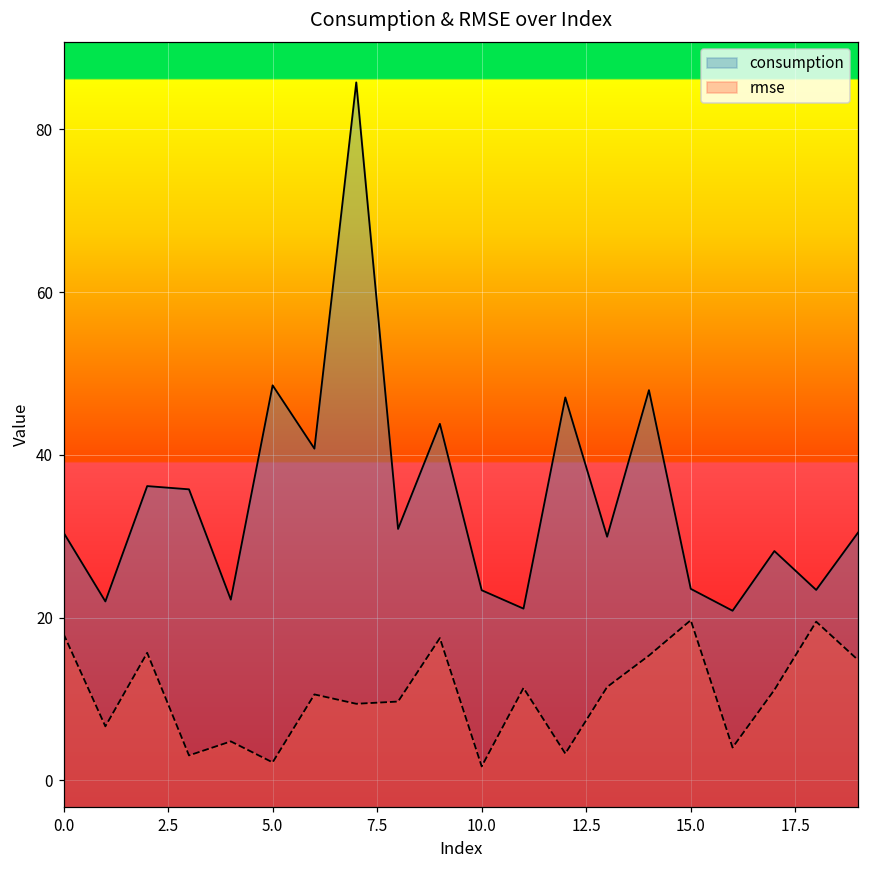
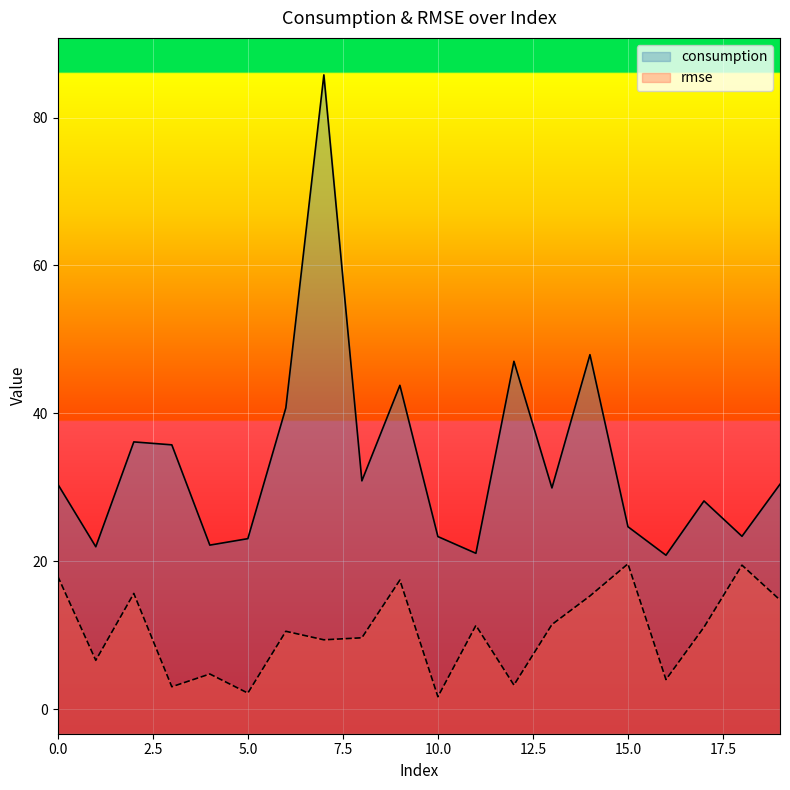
  {
    "consumption": {
      "0.0": 30,
-     "5.0": 49,
+     "5.0": 23,
      "10.0": 23,
-     "15.0": 24
+     "15.0": 25
    },
    "rmse": {
      "0.0": 18,
      "5.0": 2,
      "10.0": 2,
      "15.0": 20
    }
  }
